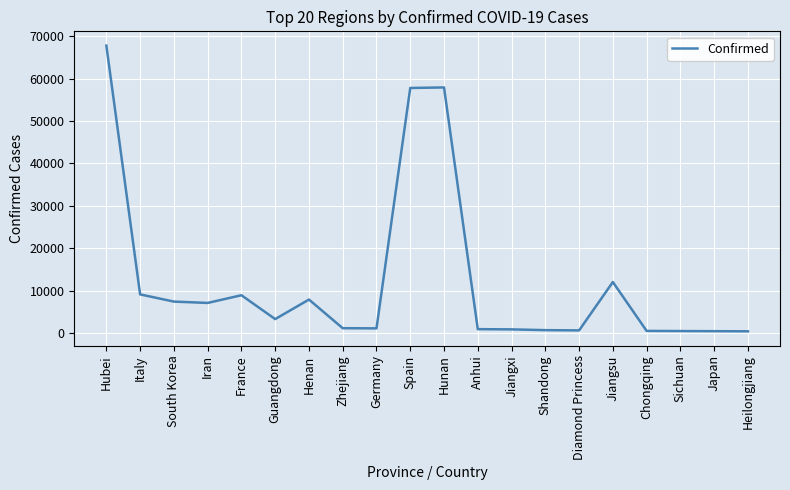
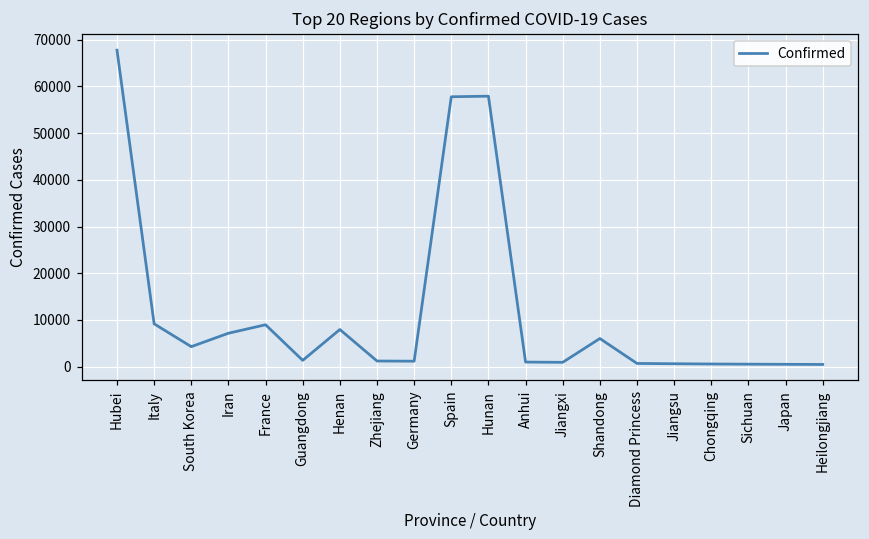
  {
    "Hubei": 68000,
    "Italy": 9000,
-   "South Korea": 7000,
+   "South Korea": 4000,
    "Iran": 7000,
    "France": 9000,
-   "Guangdong": 3000,
+   "Guangdong": 1000,
    "Henan": 8000,
    "Zhejiang": 1000,
    "Germany": 1000,
    "Spain": 58000,
    "Hunan": 58000,
    "Anhui": 1000,
    "Jiangxi": 1000,
-   "Shandong": 1000,
+   "Shandong": 6000,
    "Diamond Princess": 1000,
-   "Jiangsu": 12000,
+   "Jiangsu": 1000,
    "Chongqing": 1000,
    "Sichuan": 1000,
    "Japan": 1000,
    "Heilongjiang": 0
  }
